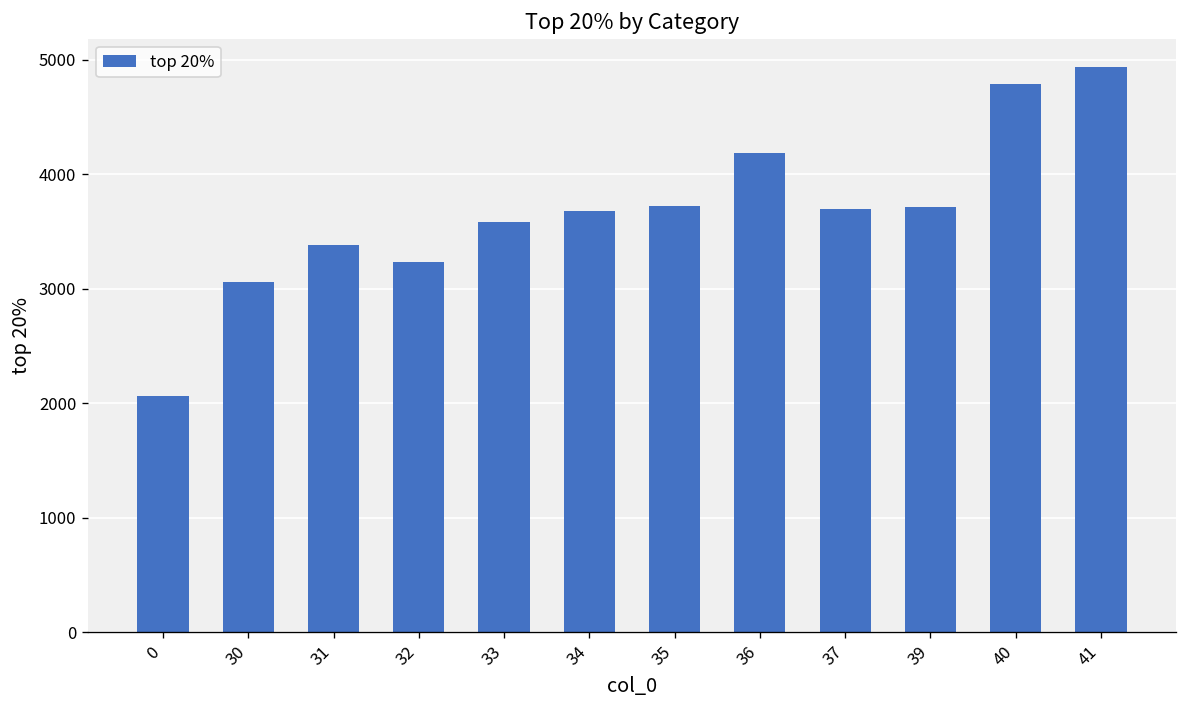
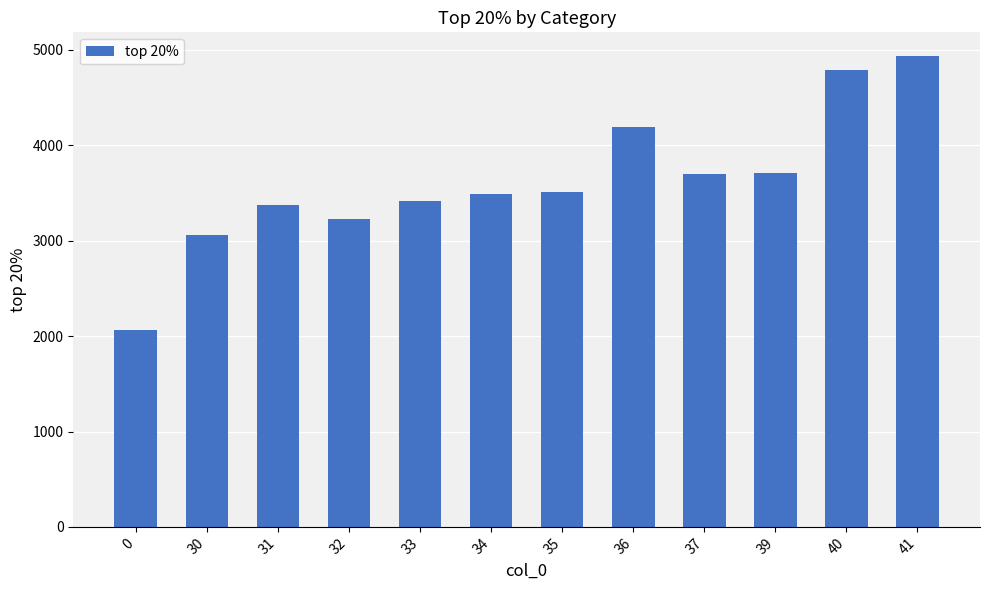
  {
    "0": 2100,
    "30": 3100,
    "31": 3400,
    "32": 3200,
-   "33": 3600,
-   "34": 3700,
-   "35": 3700,
+   "33": 3400,
+   "34": 3500,
+   "35": 3500,
    "36": 4200,
    "37": 3700,
    "39": 3700,
    "40": 4800,
    "41": 4900
  }
